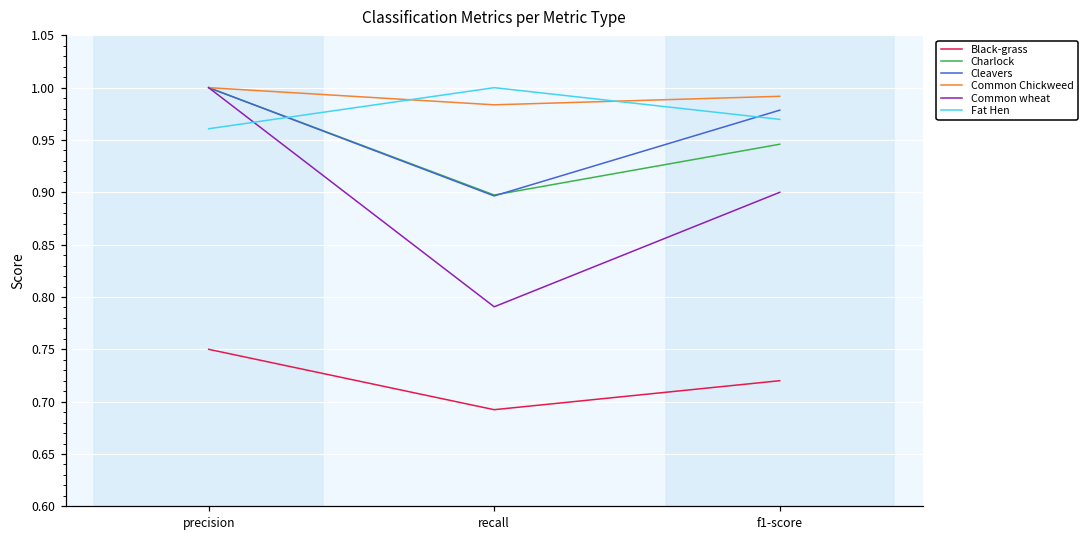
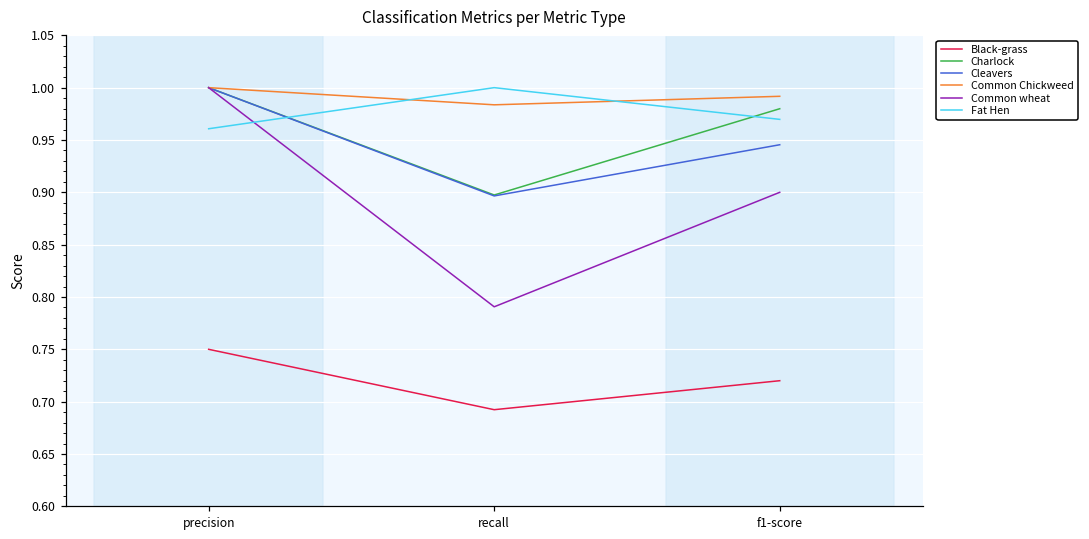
  {
    "Black-grass": {
      "precision": 0.75,
      "recall": 0.69,
      "f1-score": 0.72
    },
    "Charlock": {
-     "f1-score": 0.95
+     "f1-score": 0.98
    },
    "Cleavers": {
-     "f1-score": 0.98
+     "f1-score": 0.95
    },
    "Common Chickweed": {
      "recall": 0.98,
      "f1-score": 0.99
    },
    "Common wheat": {
      "recall": 0.79,
      "f1-score": 0.90
    },
    "Fat Hen": {
      "precision": 0.96,
      "recall": 1.00,
      "f1-score": 0.97
    }
  }
